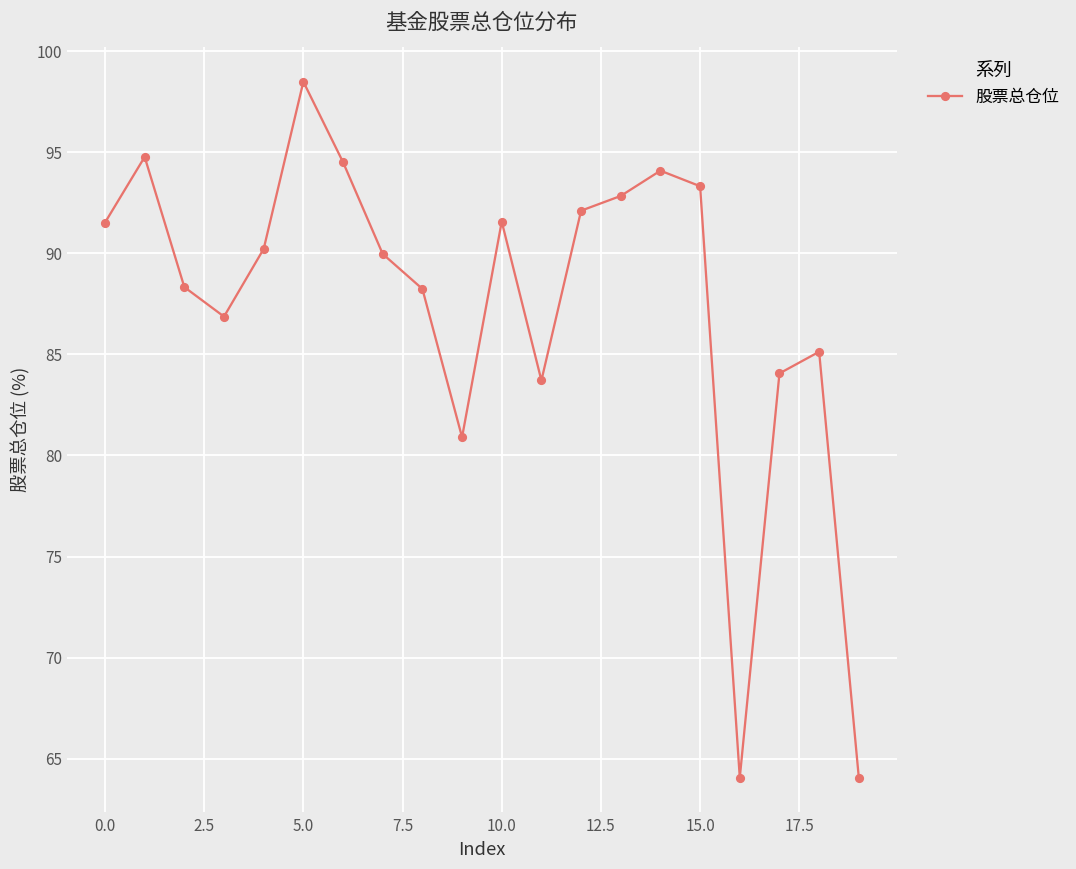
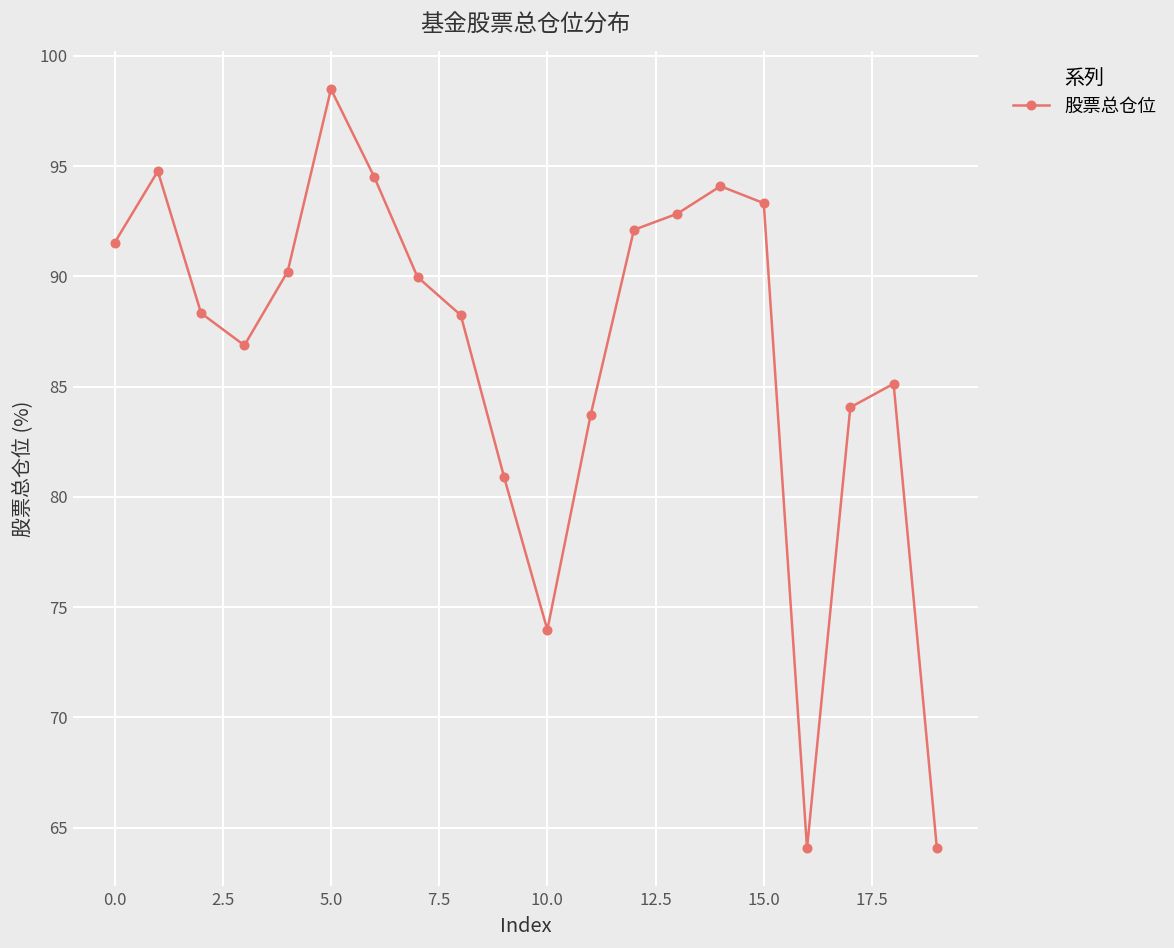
  {
    "0.0": 91.5,
    "5.0": 98.5,
-   "10.0": 91.6,
+   "10.0": 74.0,
    "15.0": 93.3
  }
